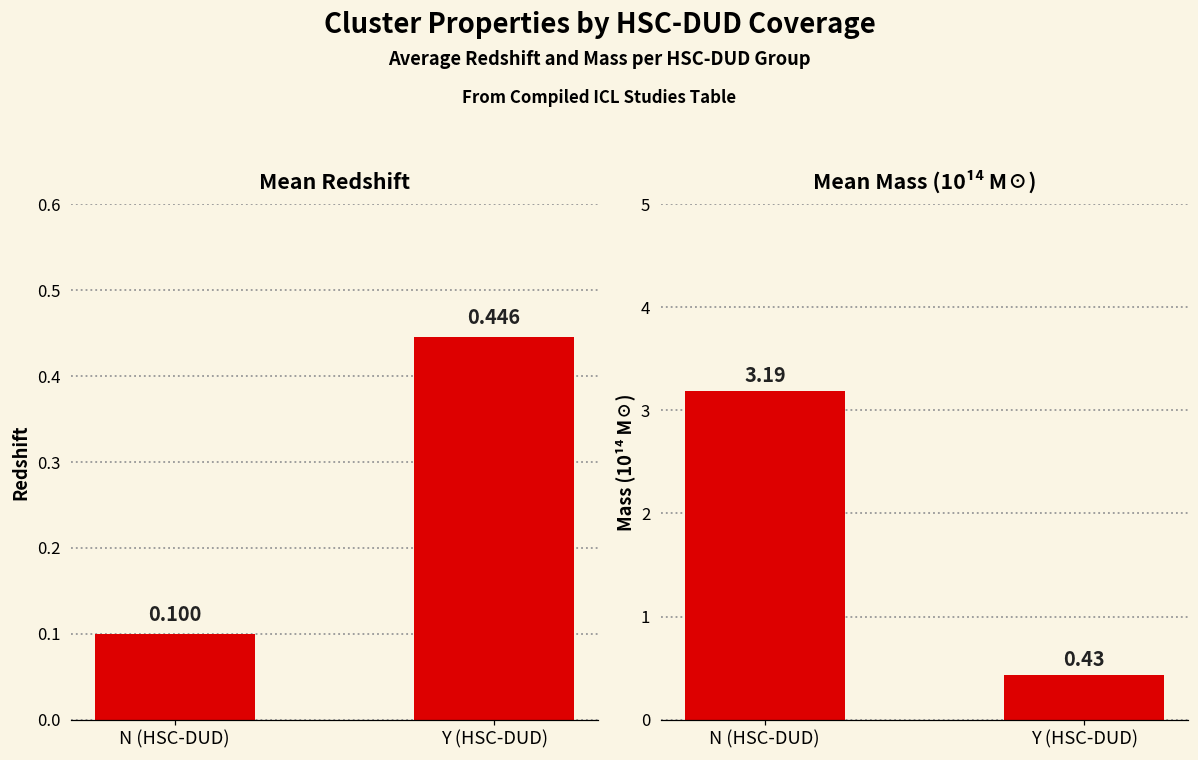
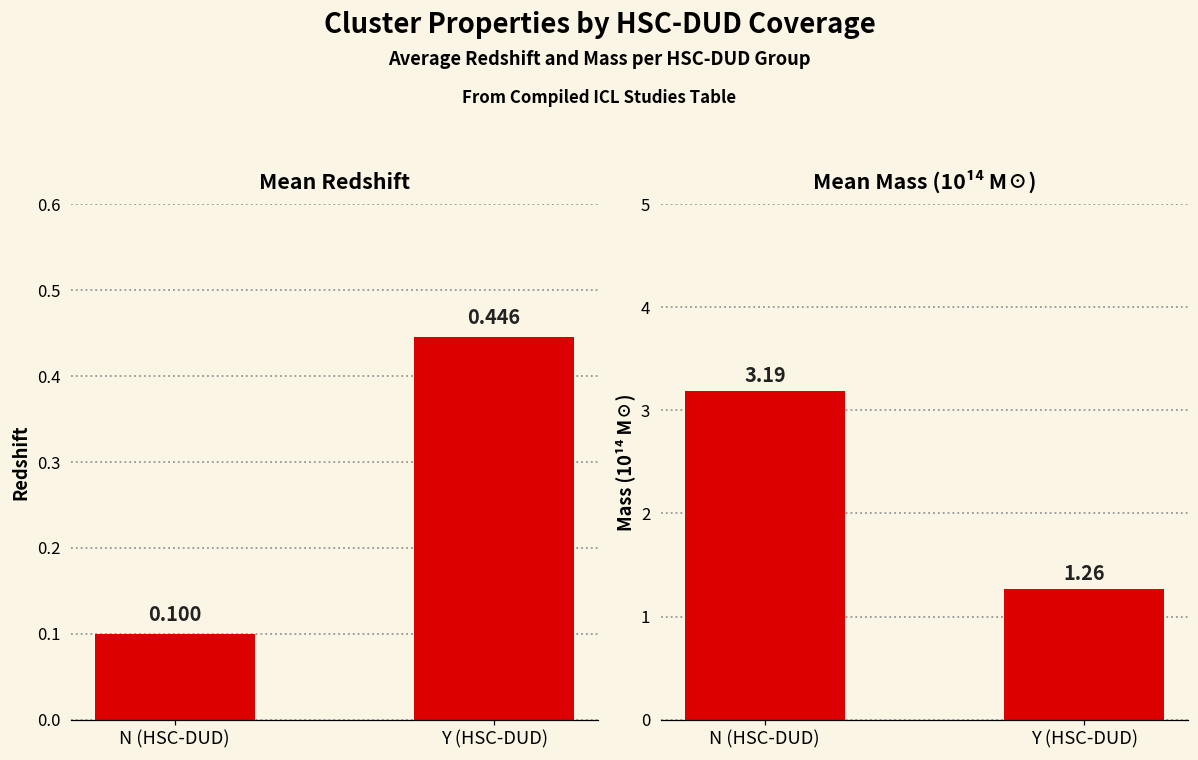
  {
    "Mean Redshift": {
      "N (HSC-DUD)": 0.100,
      "Y (HSC-DUD)": 0.446
    },
    "Mean Mass (10¹⁴ M☉)": {
      "N (HSC-DUD)": 3.19,
-     "Y (HSC-DUD)": 0.43
+     "Y (HSC-DUD)": 1.26
    }
  }
